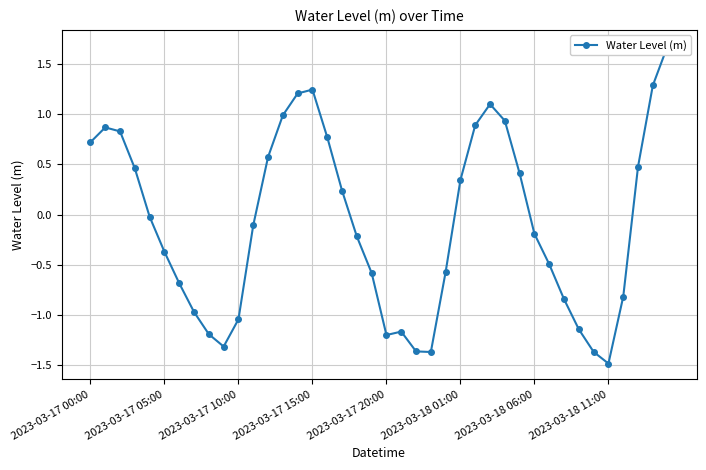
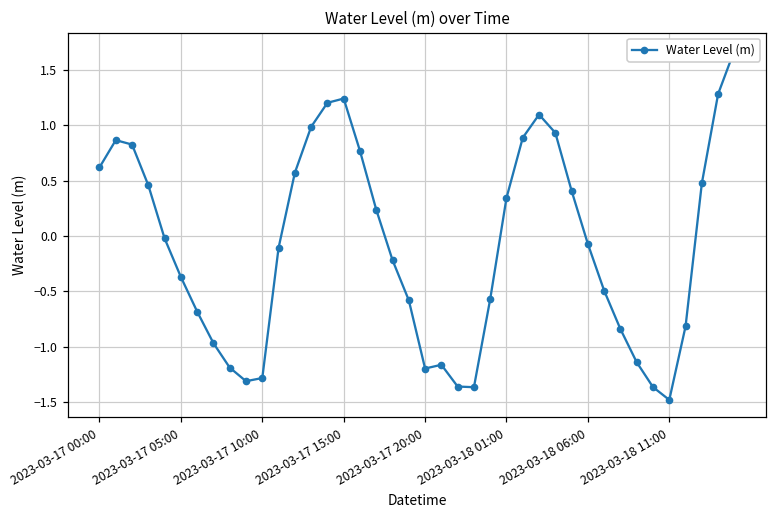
  {
-   "2023-03-17 00:00": 0.72,
+   "2023-03-17 00:00": 0.62,
    "2023-03-17 05:00": -0.37,
-   "2023-03-17 10:00": -1.04,
+   "2023-03-17 10:00": -1.28,
    "2023-03-17 15:00": 1.24,
    "2023-03-17 20:00": -1.20,
    "2023-03-18 01:00": 0.34,
-   "2023-03-18 06:00": -0.19,
+   "2023-03-18 06:00": -0.07,
    "2023-03-18 11:00": -1.48
  }
